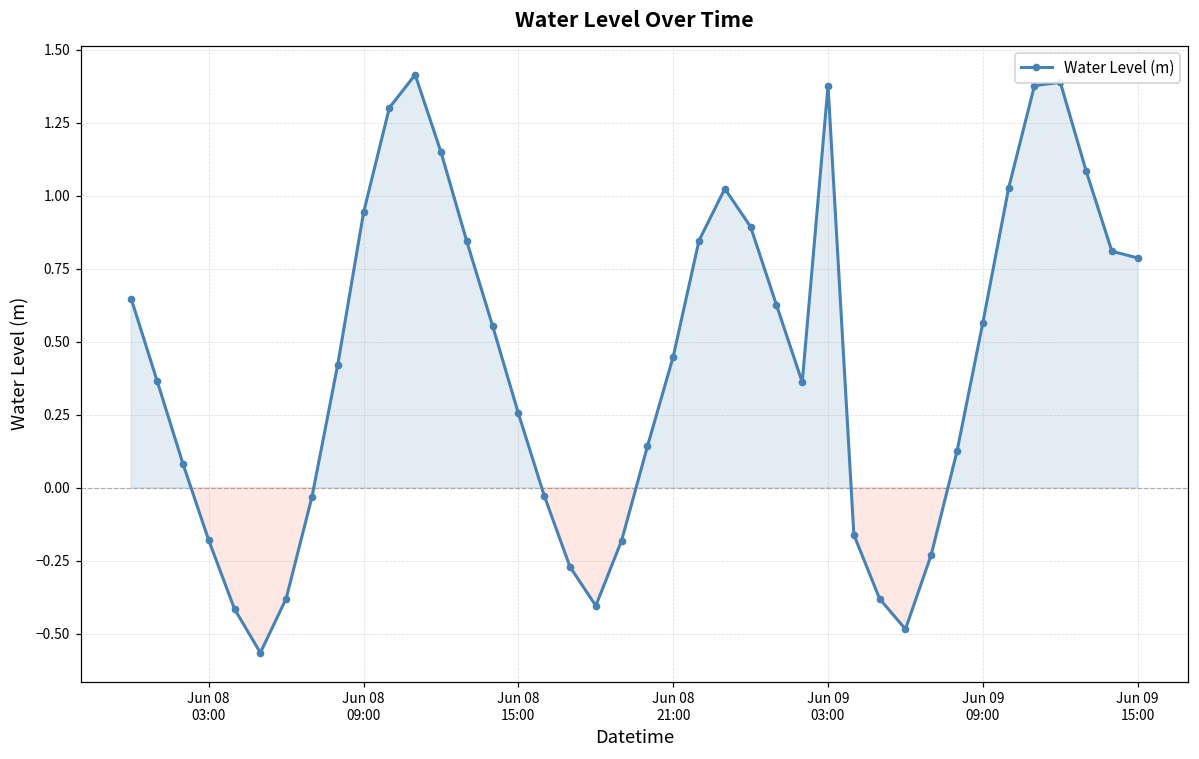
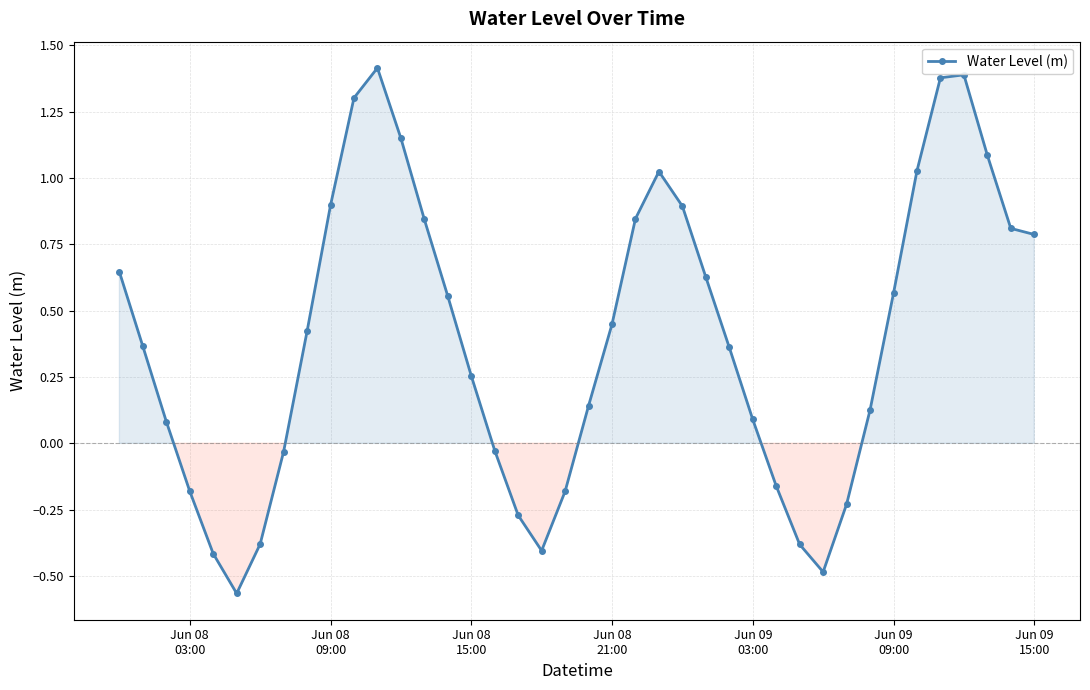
  {
    "Jun 08 03:00": -0.18,
-   "Jun 08 09:00": 0.94,
+   "Jun 08 09:00": 0.90,
    "Jun 08 15:00": 0.25,
    "Jun 08 21:00": 0.45,
-   "Jun 09 03:00": 1.38,
+   "Jun 09 03:00": 0.09,
    "Jun 09 09:00": 0.57,
    "Jun 09 15:00": 0.79
  }
